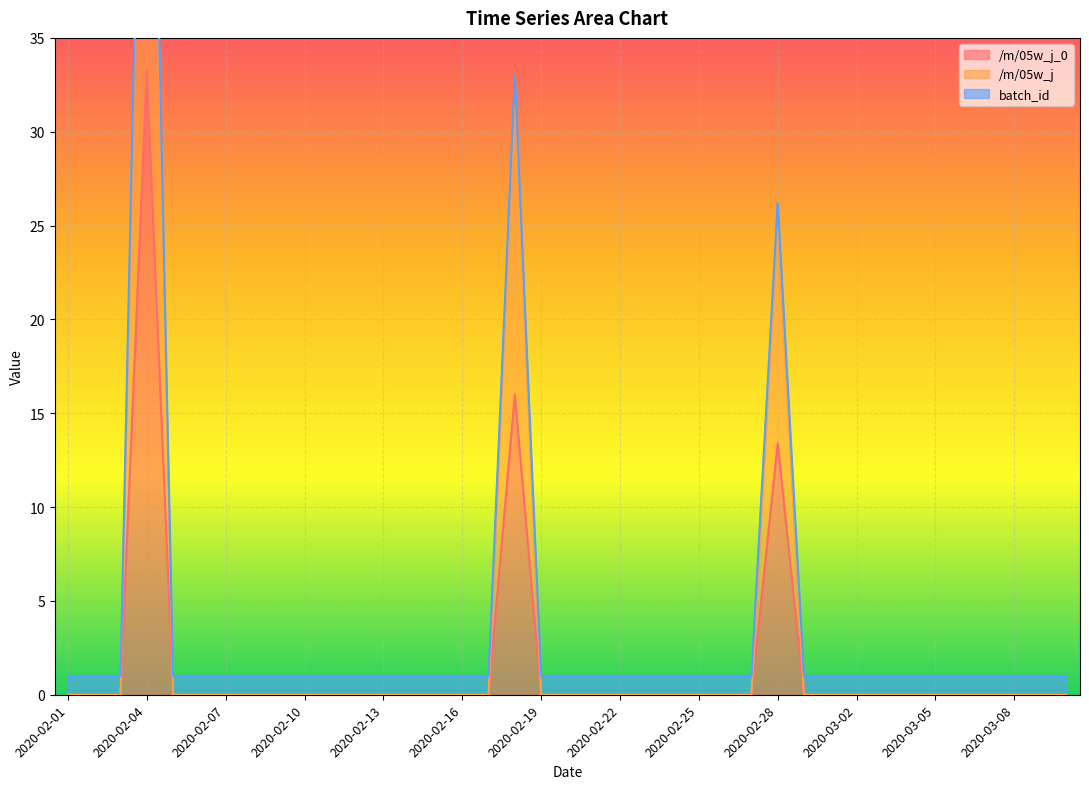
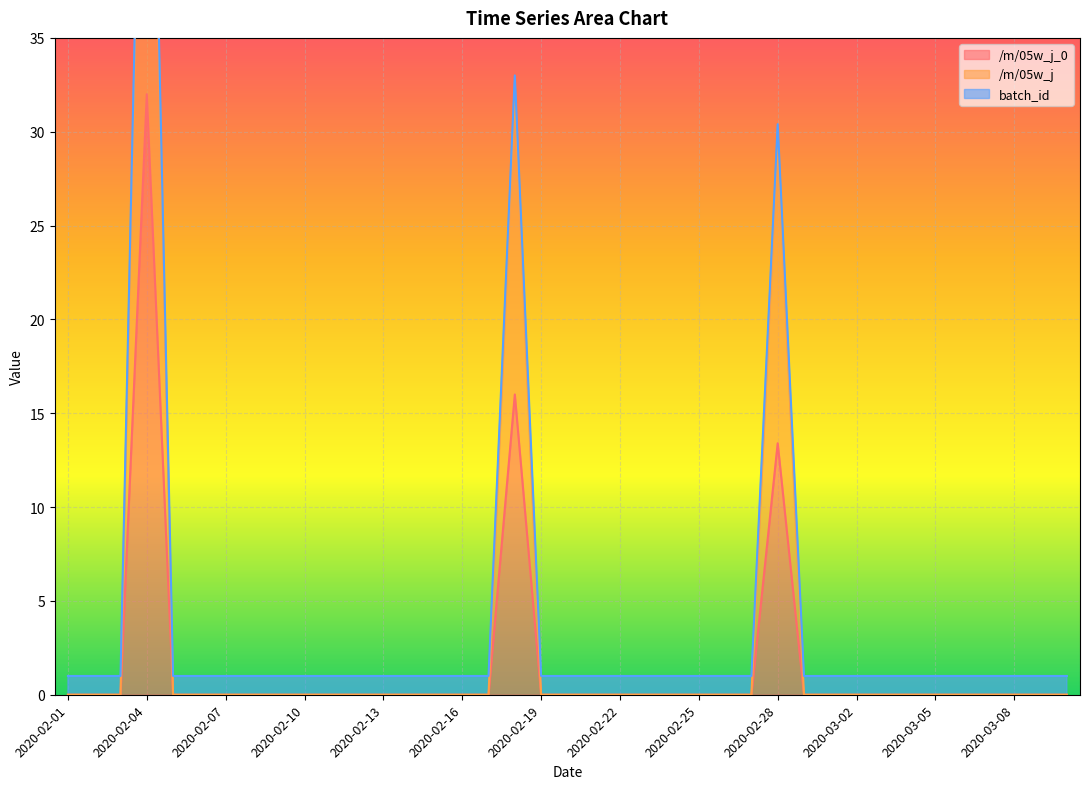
  {
    "/m/05w_j_0": {
-     "2020-02-04": 33.3,
+     "2020-02-04": 32.0,
      "2020-02-28": 13.4
    },
    "/m/05w_j": {
-     "2020-02-28": 11.8
+     "2020-02-28": 16.0
    },
    "batch_id": {
      "2020-02-01": 1.0,
      "2020-02-07": 1.0,
      "2020-02-10": 1.0,
      "2020-02-13": 1.0,
      "2020-02-16": 1.0,
      "2020-02-19": 1.0,
      "2020-02-22": 1.0,
      "2020-02-25": 1.0,
      "2020-02-28": 1.0,
      "2020-03-02": 1.0,
      "2020-03-05": 1.0,
      "2020-03-08": 1.0
    }
  }
